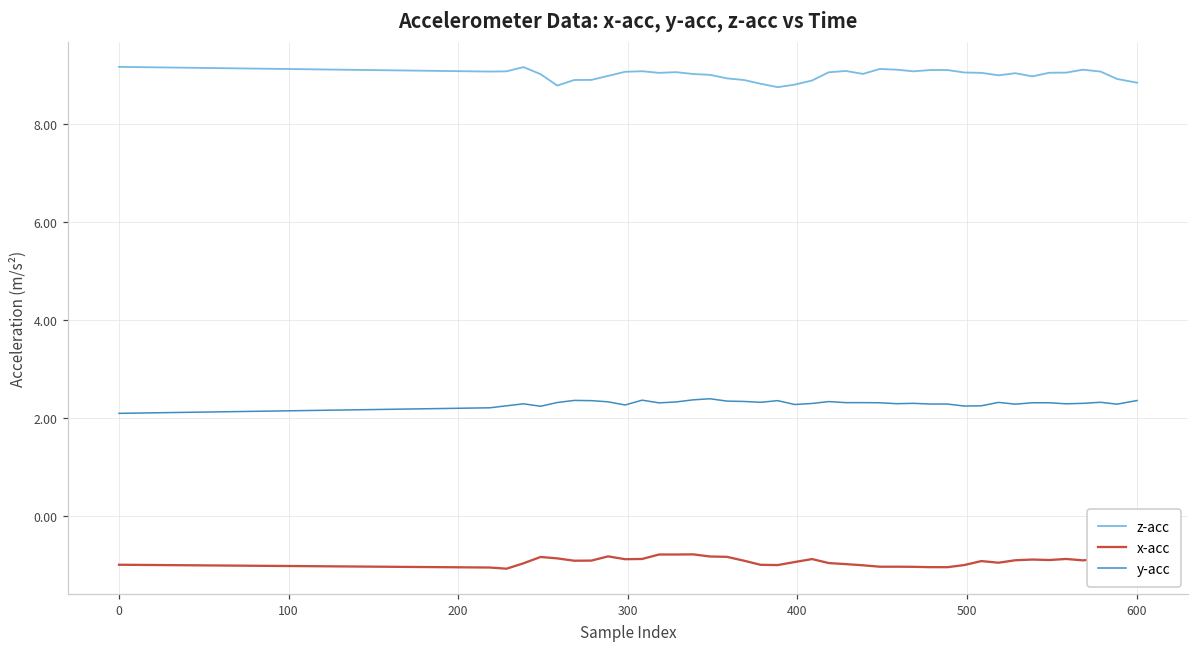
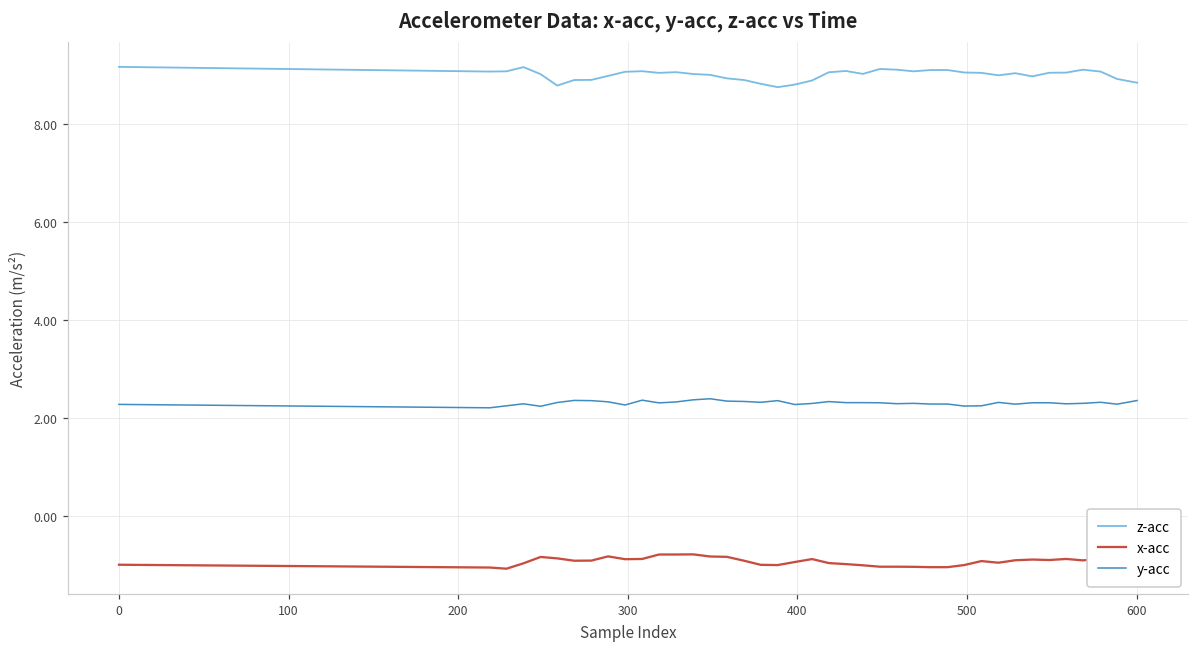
  {
    "z-acc": {
      "0": 9.2
    },
    "x-acc": {
      "0": -1.0
    },
    "y-acc": {
-     "0": 2.1
+     "0": 2.3
    }
  }
